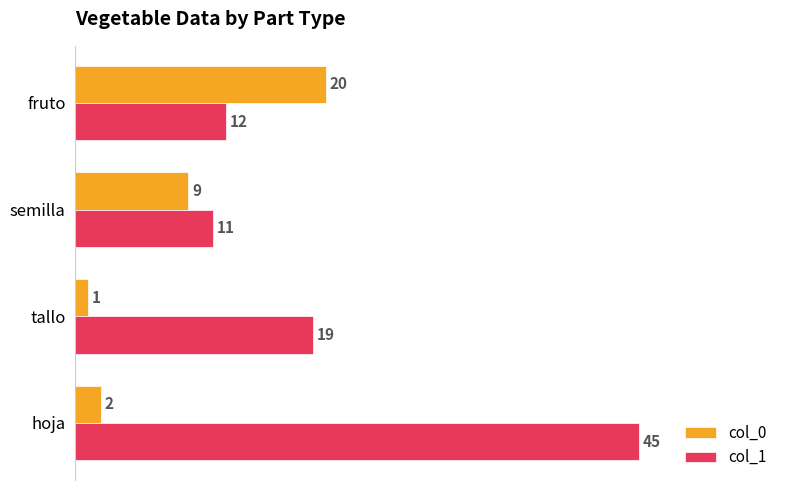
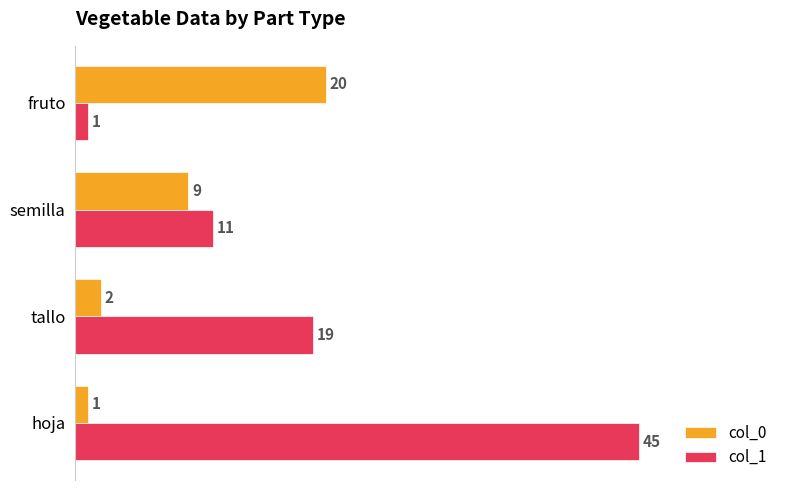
  {
    "col_0": {
      "fruto": 20,
      "semilla": 9,
-     "tallo": 1,
-     "hoja": 2
+     "tallo": 2,
+     "hoja": 1
    },
    "col_1": {
-     "fruto": 12,
+     "fruto": 1,
      "semilla": 11,
      "tallo": 19,
      "hoja": 45
    }
  }
